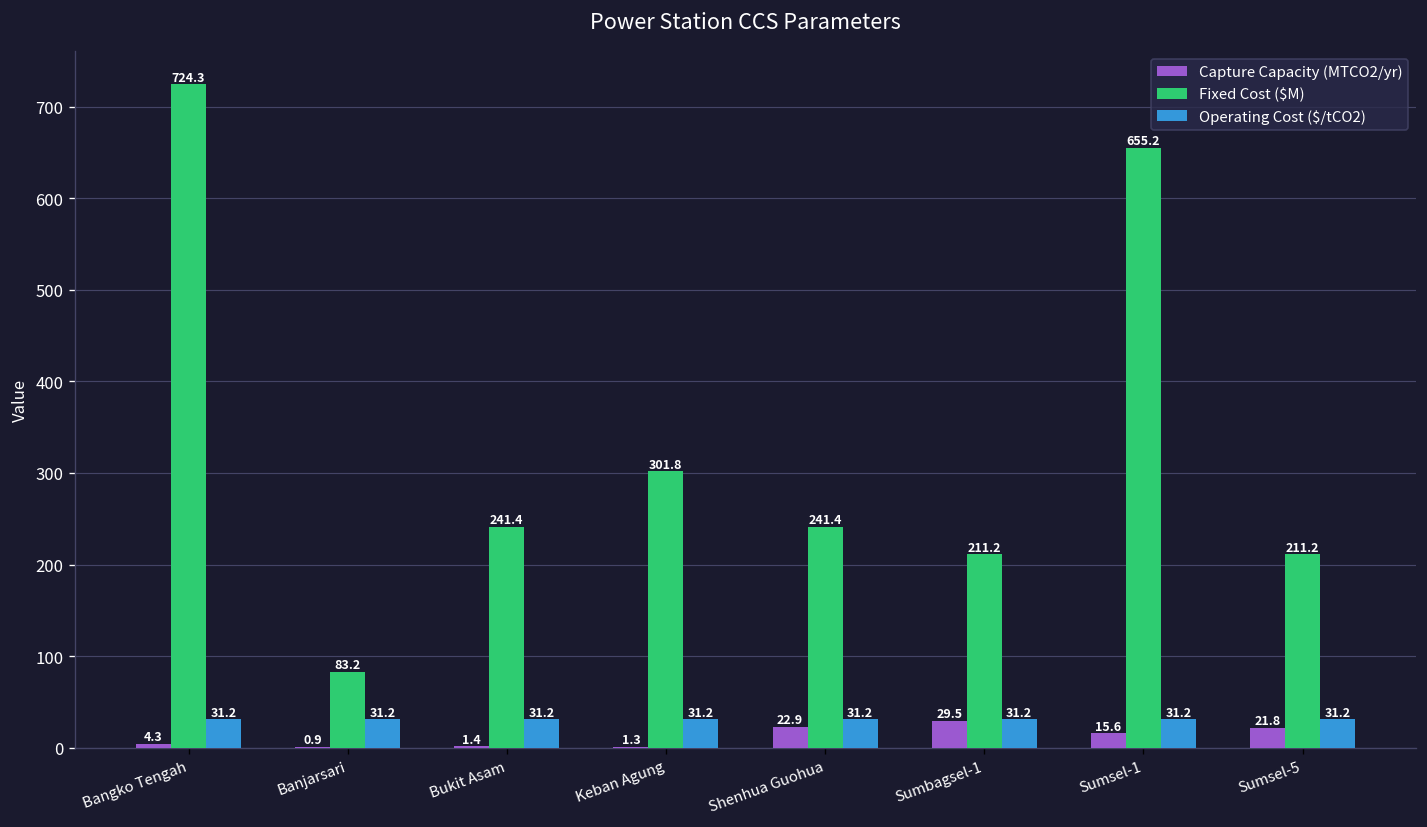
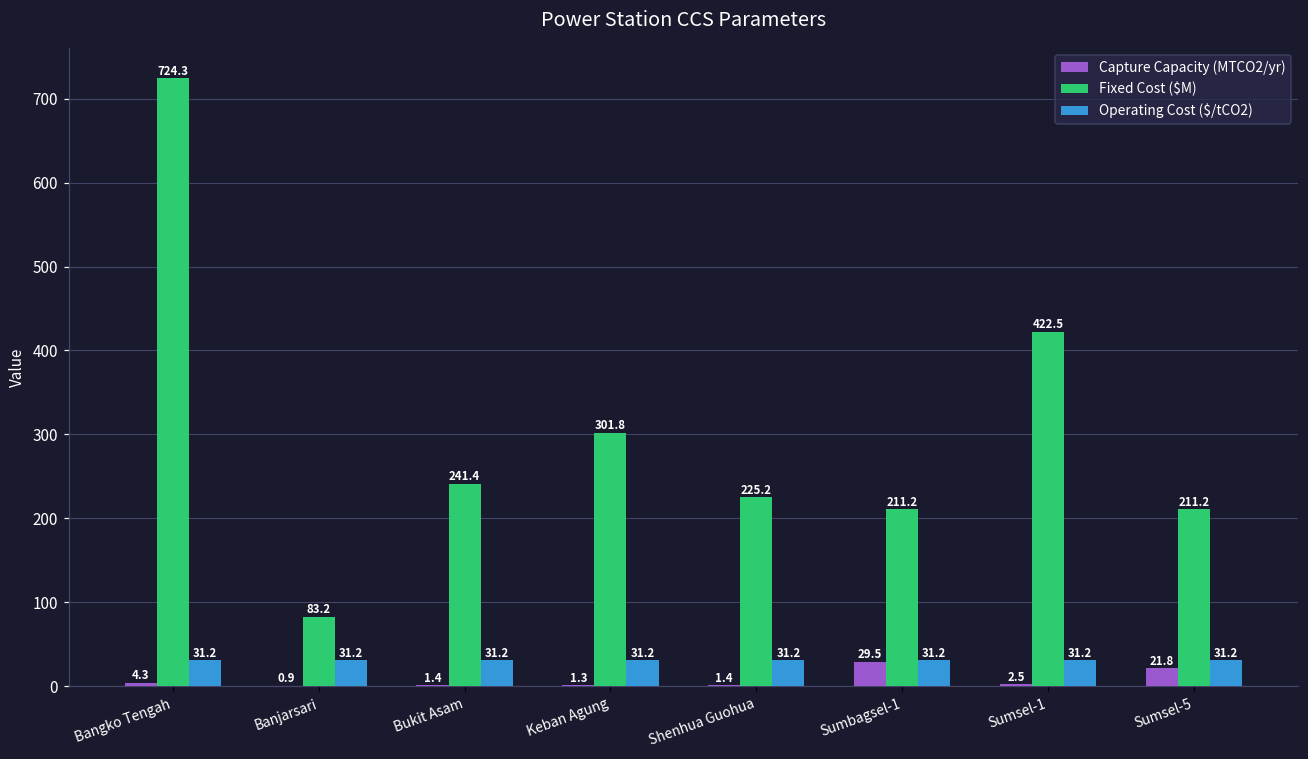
  {
    "Capture Capacity (MTCO2/yr)": {
      "Bangko Tengah": 4.3,
      "Banjarsari": 0.9,
      "Bukit Asam": 1.4,
      "Keban Agung": 1.3,
-     "Shenhua Guohua": 22.9,
+     "Shenhua Guohua": 1.4,
      "Sumbagsel-1": 29.5,
-     "Sumsel-1": 15.6,
+     "Sumsel-1": 2.5,
      "Sumsel-5": 21.8
    },
    "Fixed Cost ($M)": {
      "Bangko Tengah": 724.3,
      "Banjarsari": 83.2,
      "Bukit Asam": 241.4,
      "Keban Agung": 301.8,
-     "Shenhua Guohua": 241.4,
+     "Shenhua Guohua": 225.2,
      "Sumbagsel-1": 211.2,
-     "Sumsel-1": 655.2,
+     "Sumsel-1": 422.5,
      "Sumsel-5": 211.2
    },
    "Operating Cost ($/tCO2)": {
      "Bangko Tengah": 31.2,
      "Banjarsari": 31.2,
      "Bukit Asam": 31.2,
      "Keban Agung": 31.2,
      "Shenhua Guohua": 31.2,
      "Sumbagsel-1": 31.2,
      "Sumsel-1": 31.2,
      "Sumsel-5": 31.2
    }
  }
